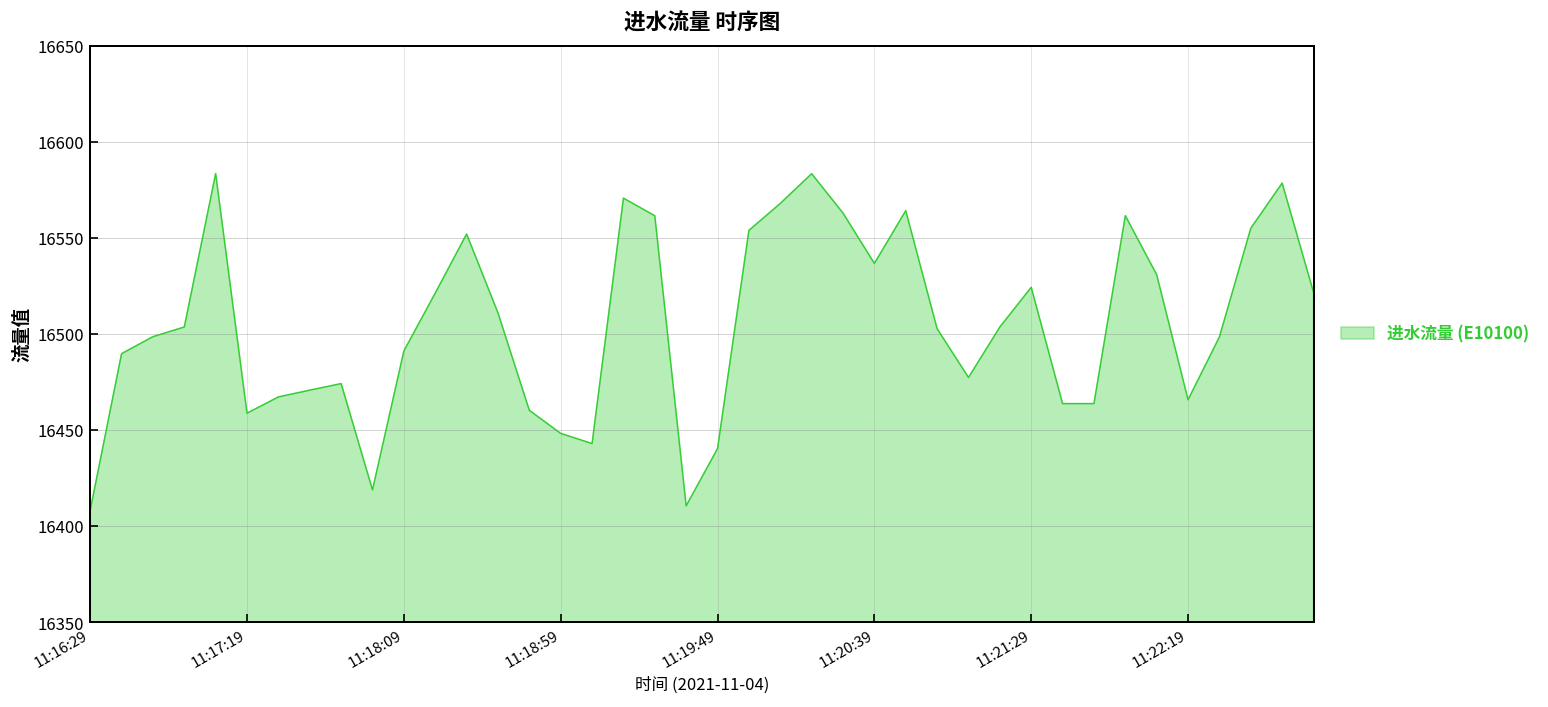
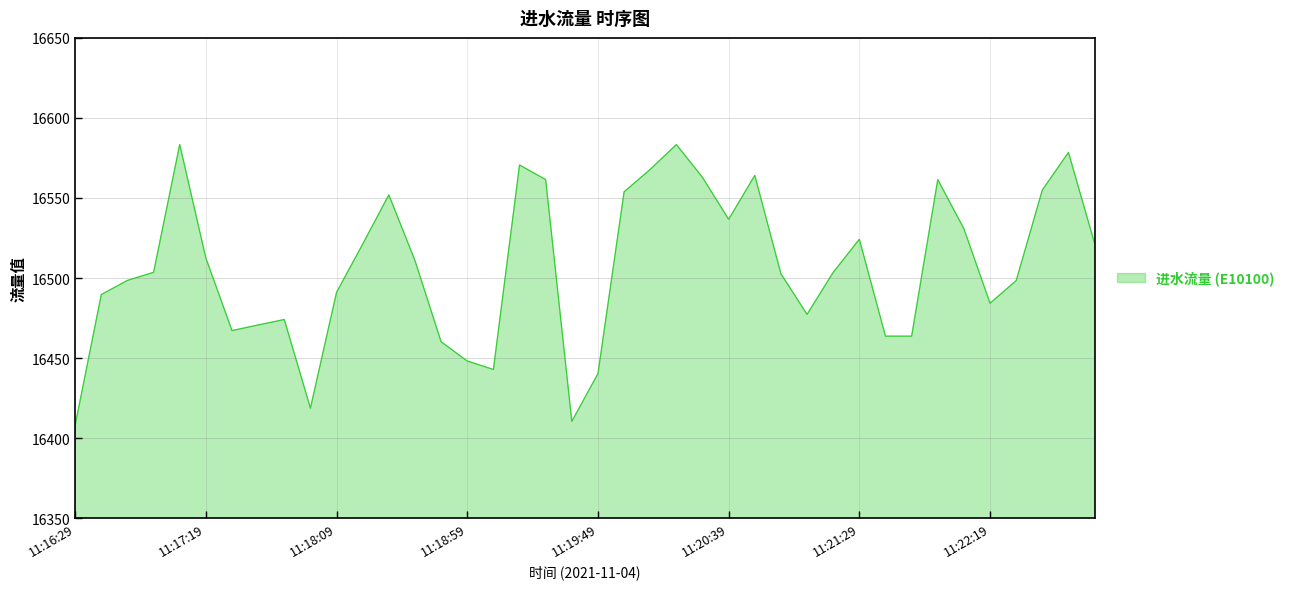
  {
    "11:16:29": 16408,
-   "11:17:19": 16459,
+   "11:17:19": 16513,
    "11:18:09": 16491,
    "11:18:59": 16448,
    "11:19:49": 16440,
    "11:20:39": 16537,
    "11:21:29": 16524,
-   "11:22:19": 16466
+   "11:22:19": 16484
  }
